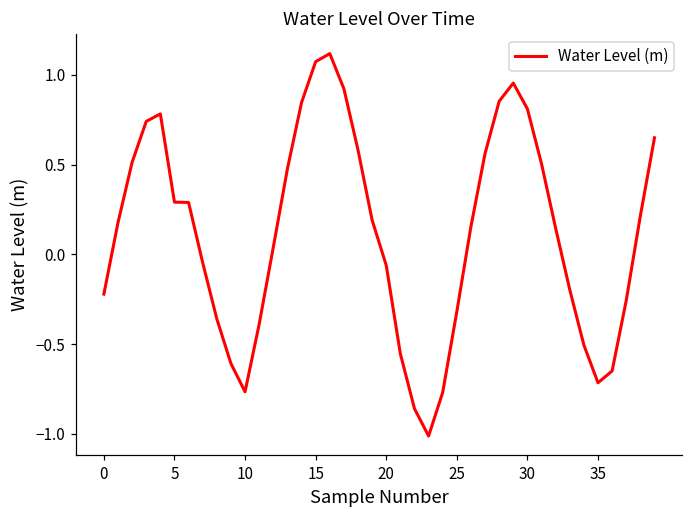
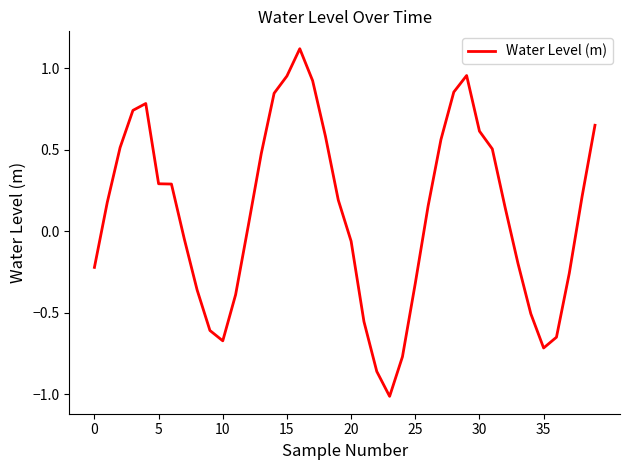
  {
    "0": -0.22,
    "5": 0.29,
-   "10": -0.77,
-   "15": 1.07,
+   "10": -0.67,
+   "15": 0.95,
    "20": -0.06,
    "25": -0.32,
-   "30": 0.81,
+   "30": 0.61,
    "35": -0.72
  }
